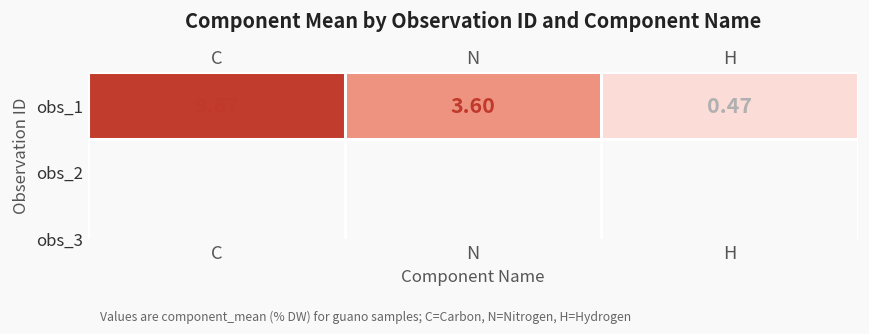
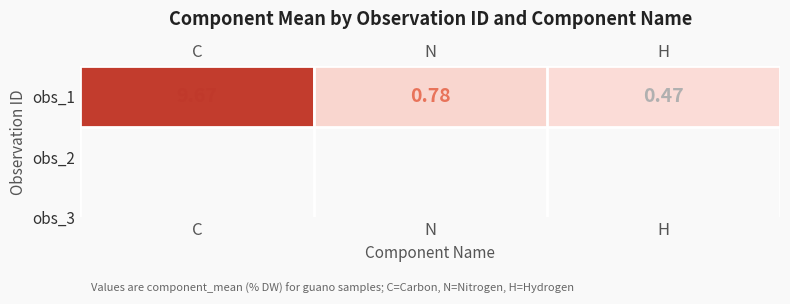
  {
    "obs_1": {
-     "N": 3.60,
+     "N": 0.78,
      "H": 0.47
    }
  }
